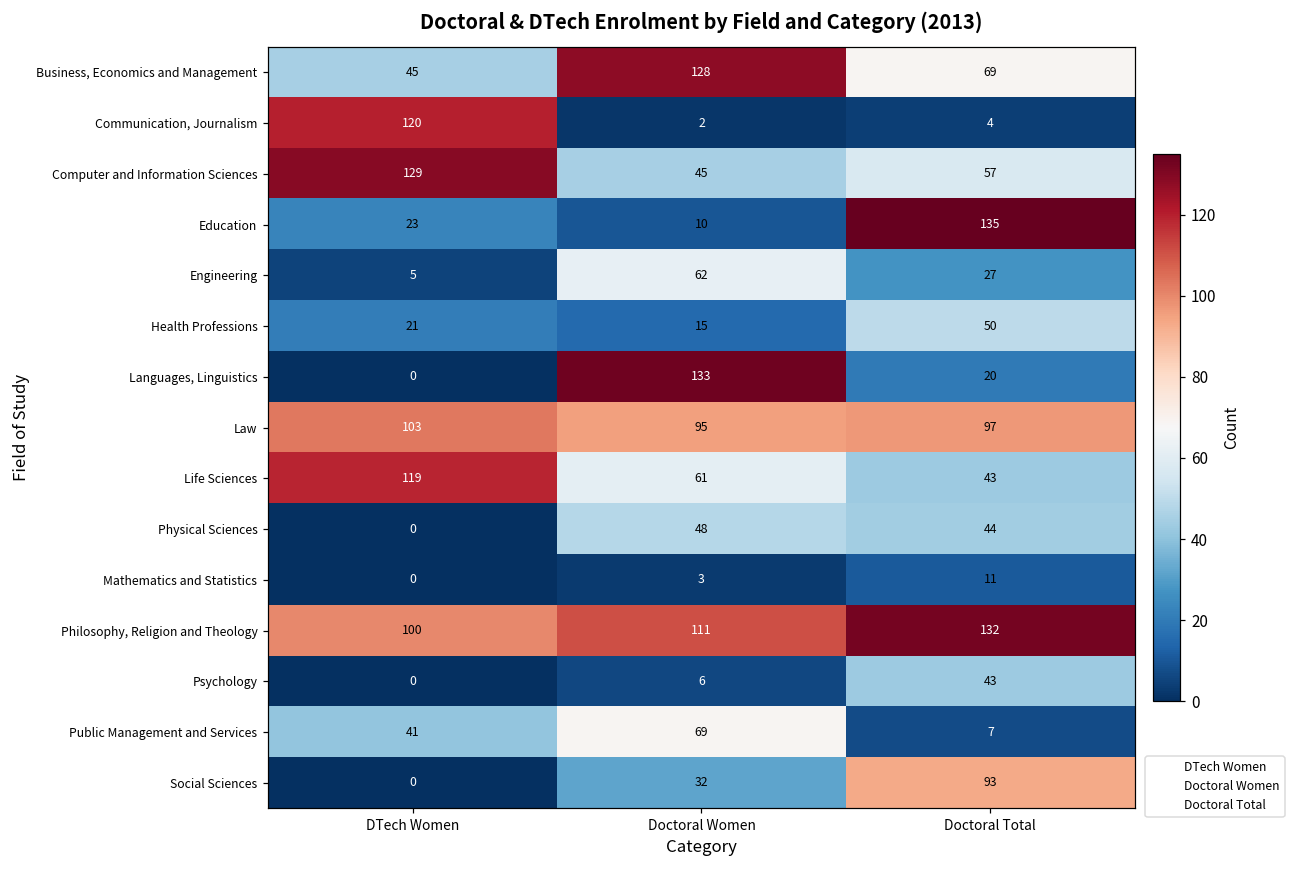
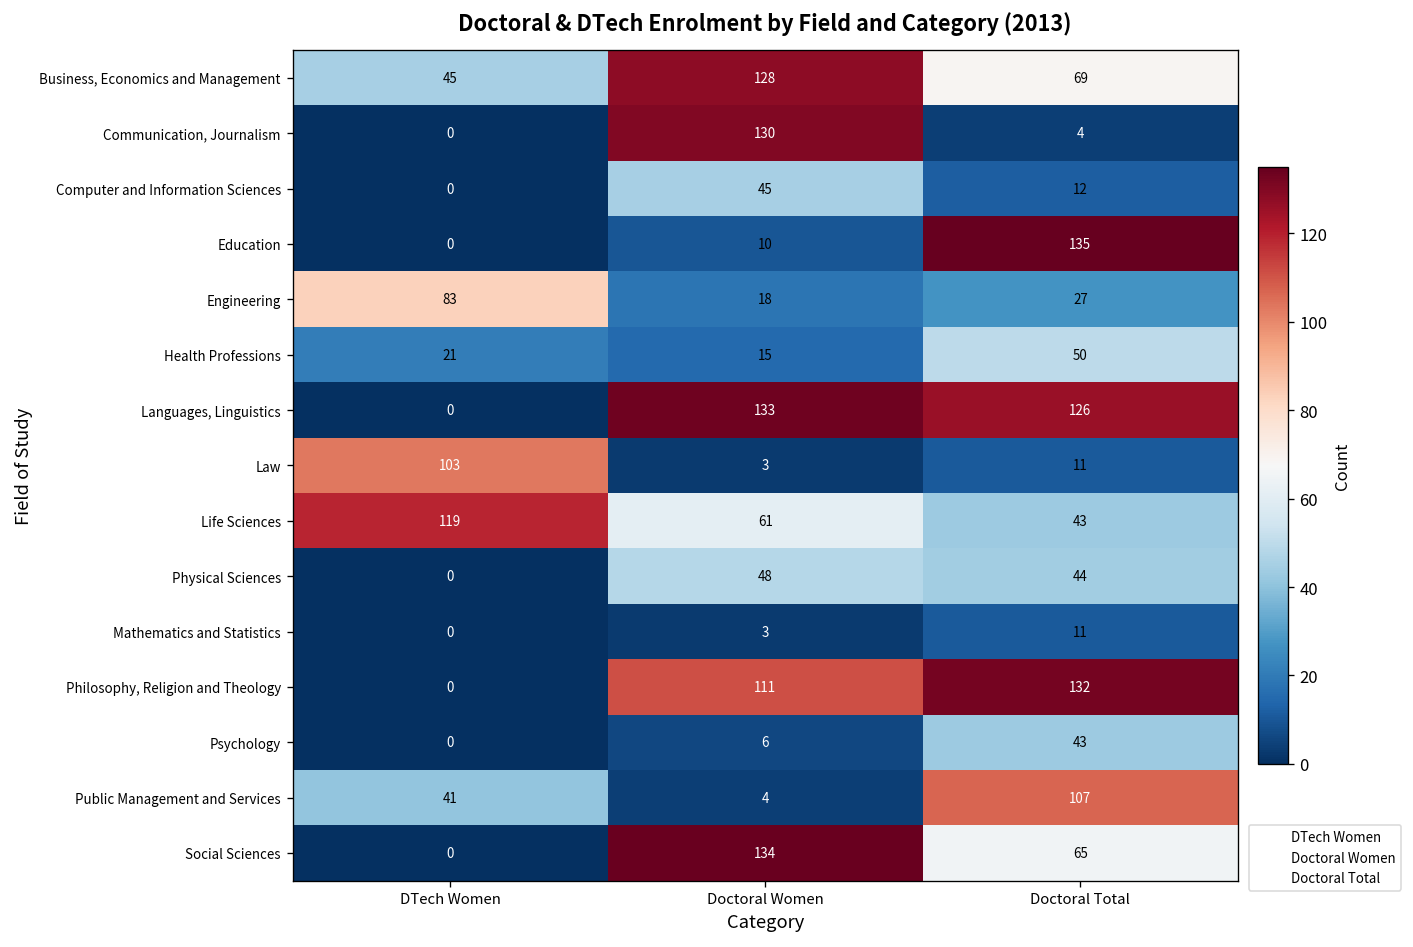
  {
    "Business, Economics and Management": {
      "DTech Women": 45,
      "Doctoral Women": 128,
      "Doctoral Total": 69
    },
    "Communication, Journalism": {
-     "DTech Women": 120,
-     "Doctoral Women": 2,
+     "DTech Women": 0,
+     "Doctoral Women": 130,
      "Doctoral Total": 4
    },
    "Computer and Information Sciences": {
-     "DTech Women": 129,
+     "DTech Women": 0,
      "Doctoral Women": 45,
-     "Doctoral Total": 57
+     "Doctoral Total": 12
    },
    "Education": {
-     "DTech Women": 23,
+     "DTech Women": 0,
      "Doctoral Women": 10,
      "Doctoral Total": 135
    },
    "Engineering": {
-     "DTech Women": 5,
-     "Doctoral Women": 62,
+     "DTech Women": 83,
+     "Doctoral Women": 18,
      "Doctoral Total": 27
    },
    "Health Professions": {
      "DTech Women": 21,
      "Doctoral Women": 15,
      "Doctoral Total": 50
    },
    "Languages, Linguistics": {
      "DTech Women": 0,
      "Doctoral Women": 133,
-     "Doctoral Total": 20
+     "Doctoral Total": 126
    },
    "Law": {
      "DTech Women": 103,
-     "Doctoral Women": 95,
-     "Doctoral Total": 97
+     "Doctoral Women": 3,
+     "Doctoral Total": 11
    },
    "Life Sciences": {
      "DTech Women": 119,
      "Doctoral Women": 61,
      "Doctoral Total": 43
    },
    "Physical Sciences": {
      "DTech Women": 0,
      "Doctoral Women": 48,
      "Doctoral Total": 44
    },
    "Mathematics and Statistics": {
      "DTech Women": 0,
      "Doctoral Women": 3,
      "Doctoral Total": 11
    },
    "Philosophy, Religion and Theology": {
-     "DTech Women": 100,
+     "DTech Women": 0,
      "Doctoral Women": 111,
      "Doctoral Total": 132
    },
    "Psychology": {
      "DTech Women": 0,
      "Doctoral Women": 6,
      "Doctoral Total": 43
    },
    "Public Management and Services": {
      "DTech Women": 41,
-     "Doctoral Women": 69,
-     "Doctoral Total": 7
+     "Doctoral Women": 4,
+     "Doctoral Total": 107
    },
    "Social Sciences": {
      "DTech Women": 0,
-     "Doctoral Women": 32,
-     "Doctoral Total": 93
+     "Doctoral Women": 134,
+     "Doctoral Total": 65
    }
  }
